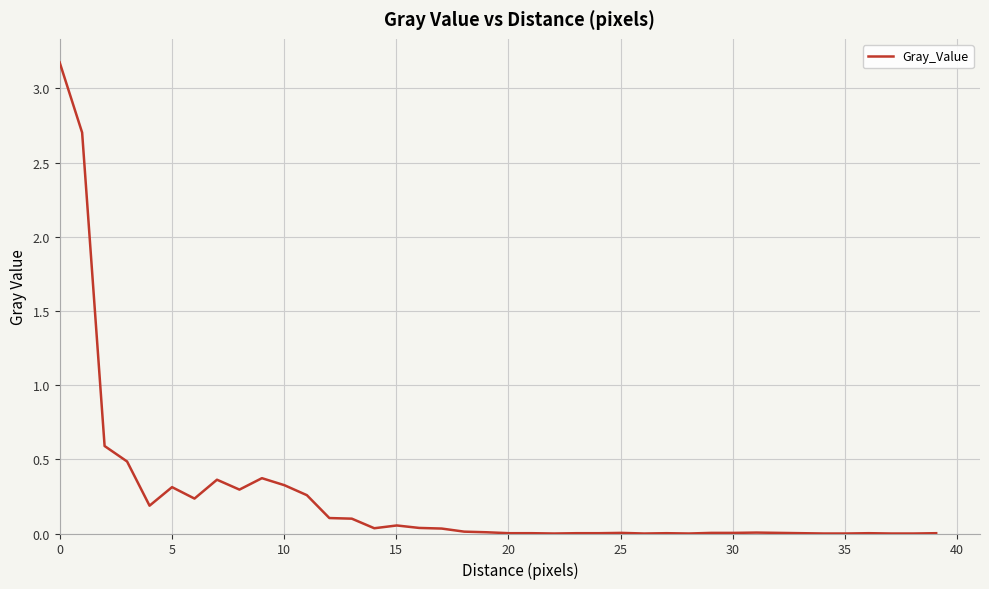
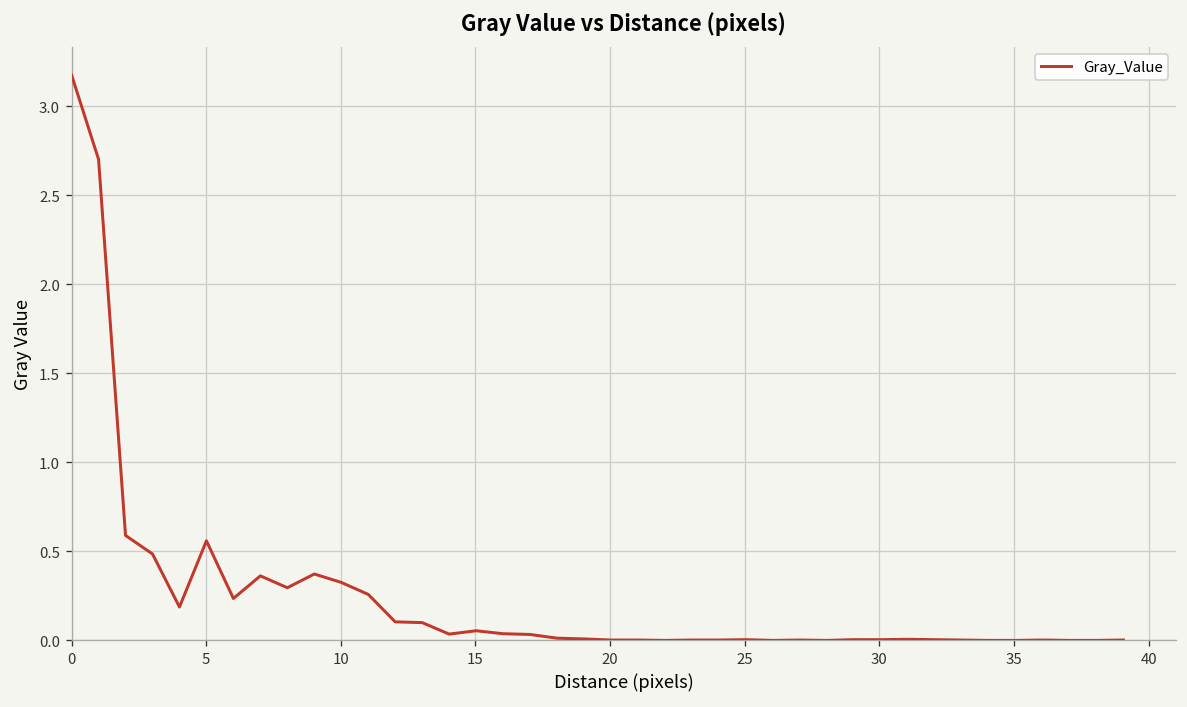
  {
    "0": 3.18,
-   "5": 0.31,
+   "5": 0.56,
    "10": 0.33
  }
